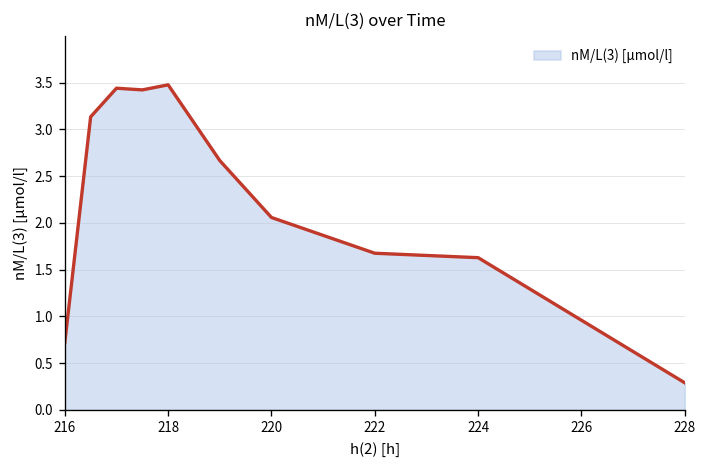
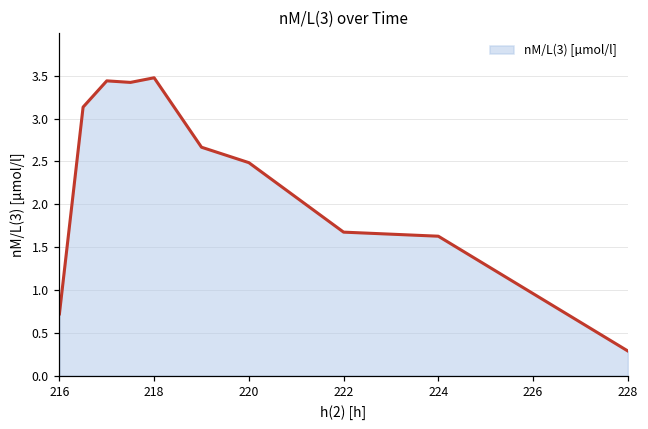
  {
    "216": 0.7,
    "218": 3.5,
-   "220": 2.1,
+   "220": 2.5,
    "222": 1.7,
    "224": 1.6,
    "228": 0.3
  }
